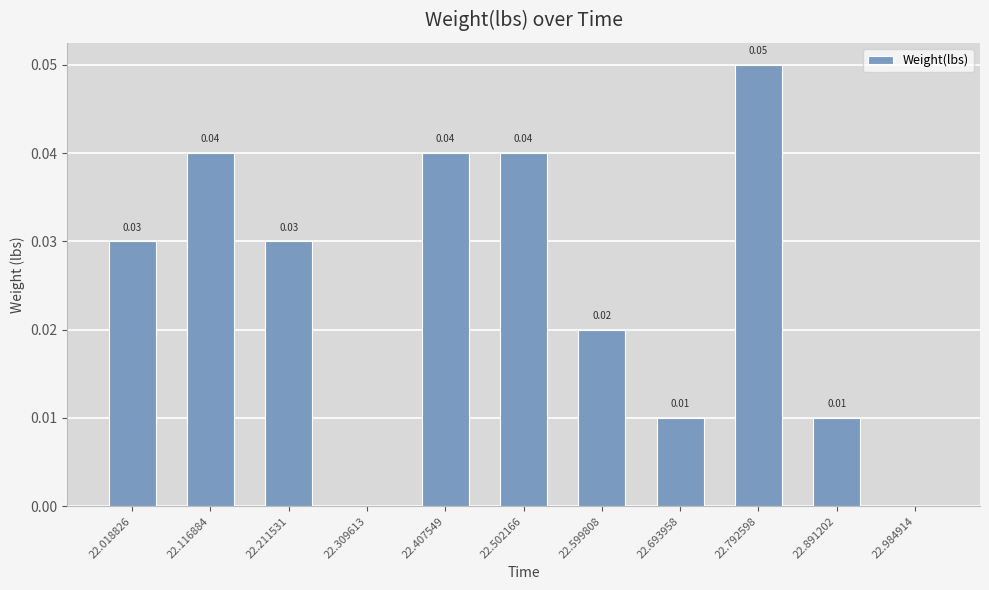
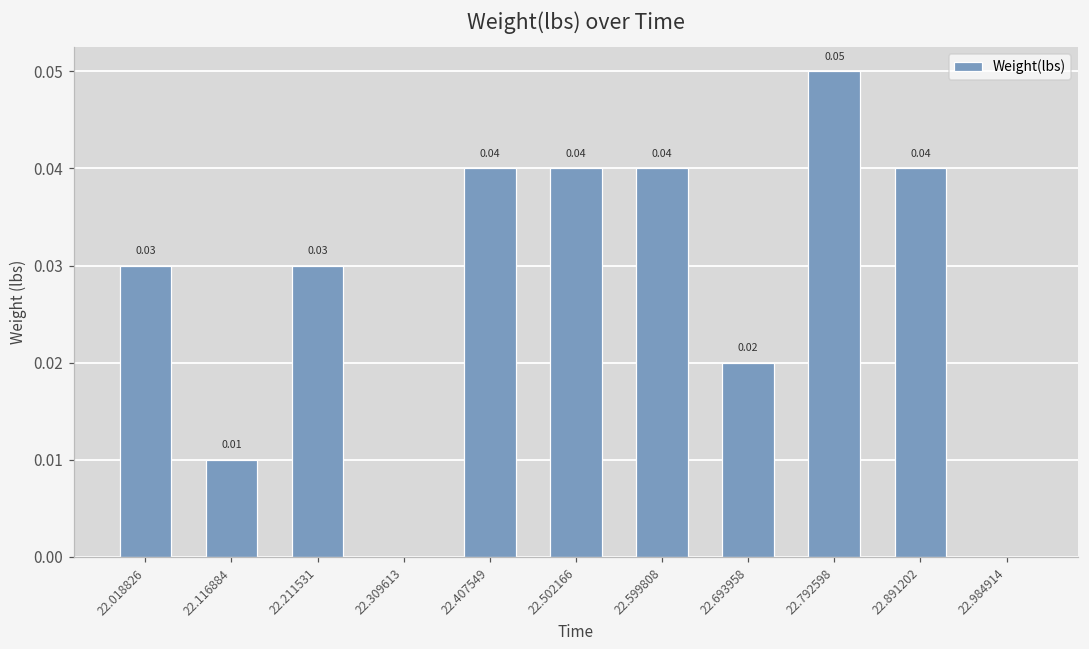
  {
    "22.018826": 0.03,
-   "22.116884": 0.04,
+   "22.116884": 0.01,
    "22.211531": 0.03,
    "22.407549": 0.04,
    "22.502166": 0.04,
-   "22.599808": 0.02,
-   "22.693958": 0.01,
+   "22.599808": 0.04,
+   "22.693958": 0.02,
    "22.792598": 0.05,
-   "22.891202": 0.01
+   "22.891202": 0.04
  }
